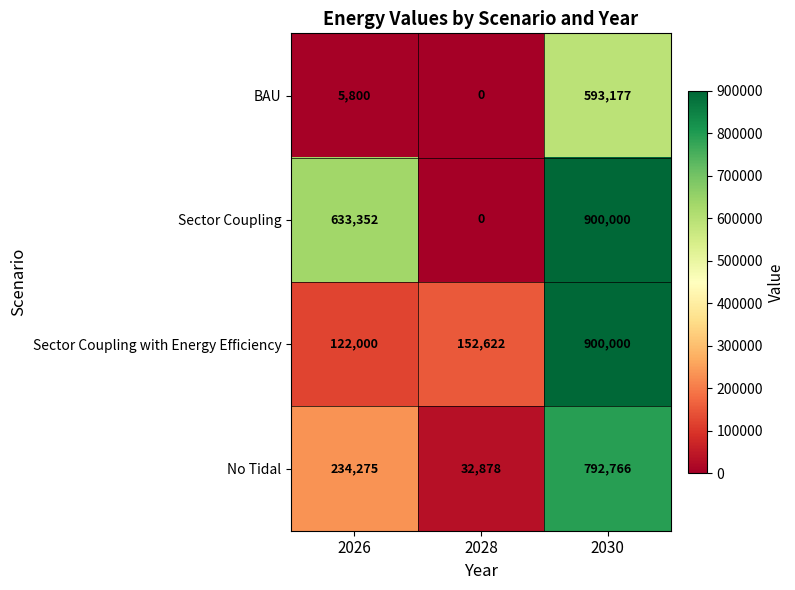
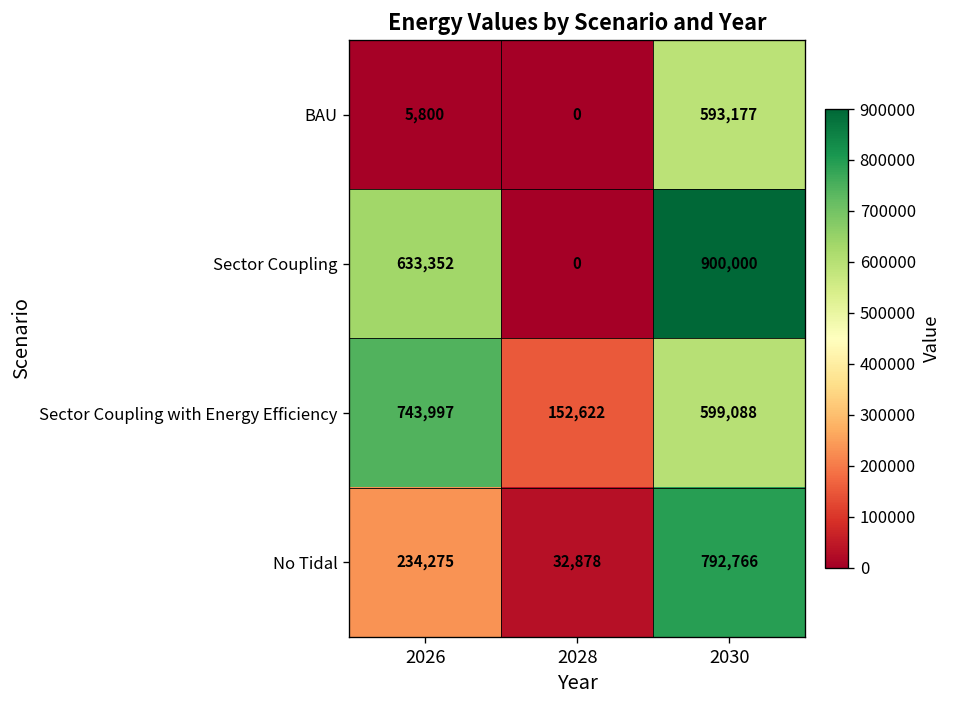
  {
    "BAU": {
      "2026": "5,800",
      "2028": "0",
      "2030": "593,177"
    },
    "Sector Coupling": {
      "2026": "633,352",
      "2028": "0",
      "2030": "900,000"
    },
    "Sector Coupling with Energy Efficiency": {
-     "2026": "122,000",
+     "2026": "743,997",
      "2028": "152,622",
-     "2030": "900,000"
+     "2030": "599,088"
    },
    "No Tidal": {
      "2026": "234,275",
      "2028": "32,878",
      "2030": "792,766"
    }
  }
